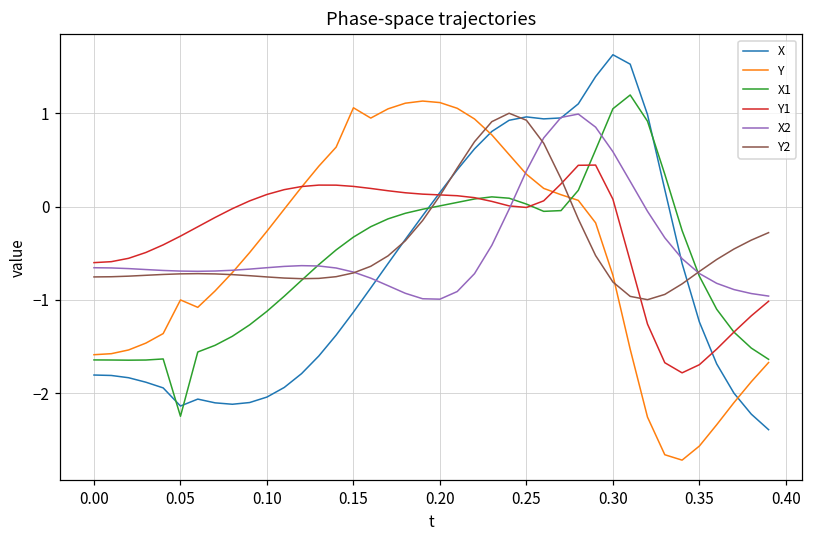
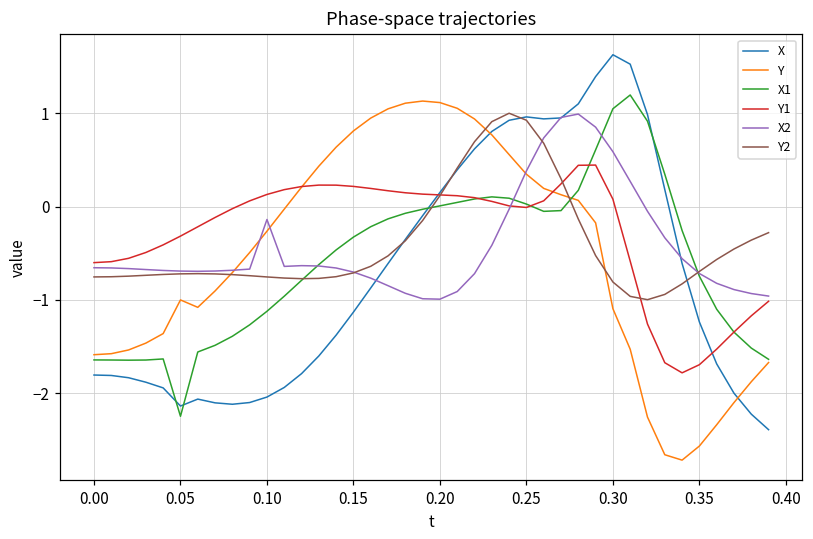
  {
    "X": {
      "0.00": -1.8,
      "0.05": -2.1,
      "0.10": -2.0,
      "0.15": -1.1,
      "0.25": 1.0,
      "0.30": 1.6,
      "0.35": -1.2
    },
    "Y": {
      "0.00": -1.6,
      "0.05": -1.0,
      "0.10": -0.3,
-     "0.15": 1.1,
+     "0.15": 0.8,
      "0.20": 1.1,
      "0.25": 0.3,
-     "0.30": -0.7,
+     "0.30": -1.1,
      "0.35": -2.6
    },
    "X1": {
      "0.00": -1.6,
      "0.05": -2.2,
      "0.10": -1.1,
      "0.15": -0.3,
      "0.20": 0.0,
      "0.25": 0.0,
      "0.30": 1.0
    },
    "Y1": {
      "0.00": -0.6,
      "0.05": -0.3,
      "0.10": 0.1,
      "0.15": 0.2,
      "0.25": 0.0,
      "0.30": 0.1,
      "0.35": -1.7
    },
    "X2": {
      "0.00": -0.7,
      "0.05": -0.7,
-     "0.10": -0.7,
+     "0.10": -0.1,
      "0.20": -1.0,
      "0.25": 0.4,
      "0.30": 0.6
    },
    "Y2": {
      "0.00": -0.8,
      "0.05": -0.7,
      "0.10": -0.8,
      "0.25": 0.9,
      "0.30": -0.8
    }
  }
